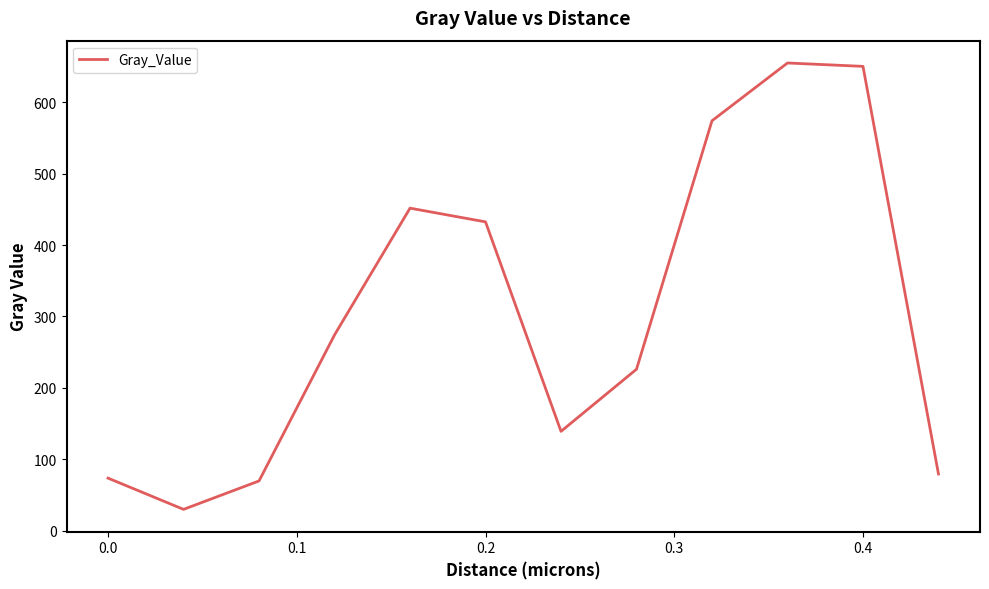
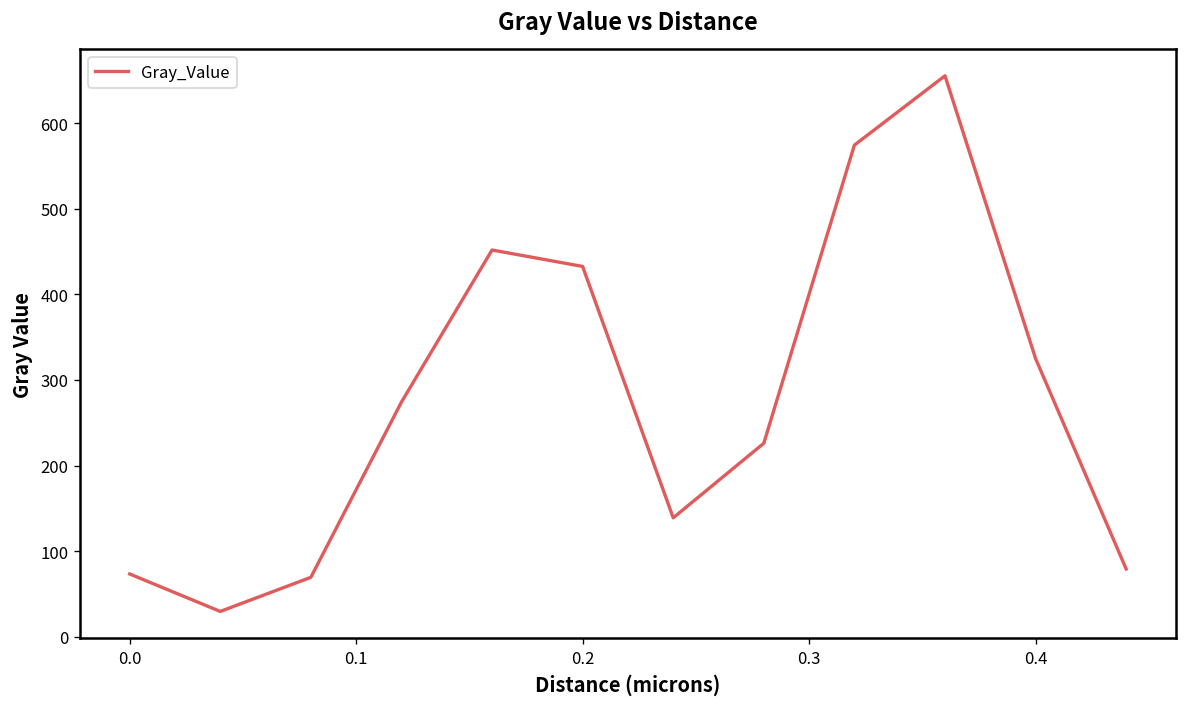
  {
    "0.0": 70,
    "0.2": 430,
-   "0.4": 650
+   "0.4": 330
  }
